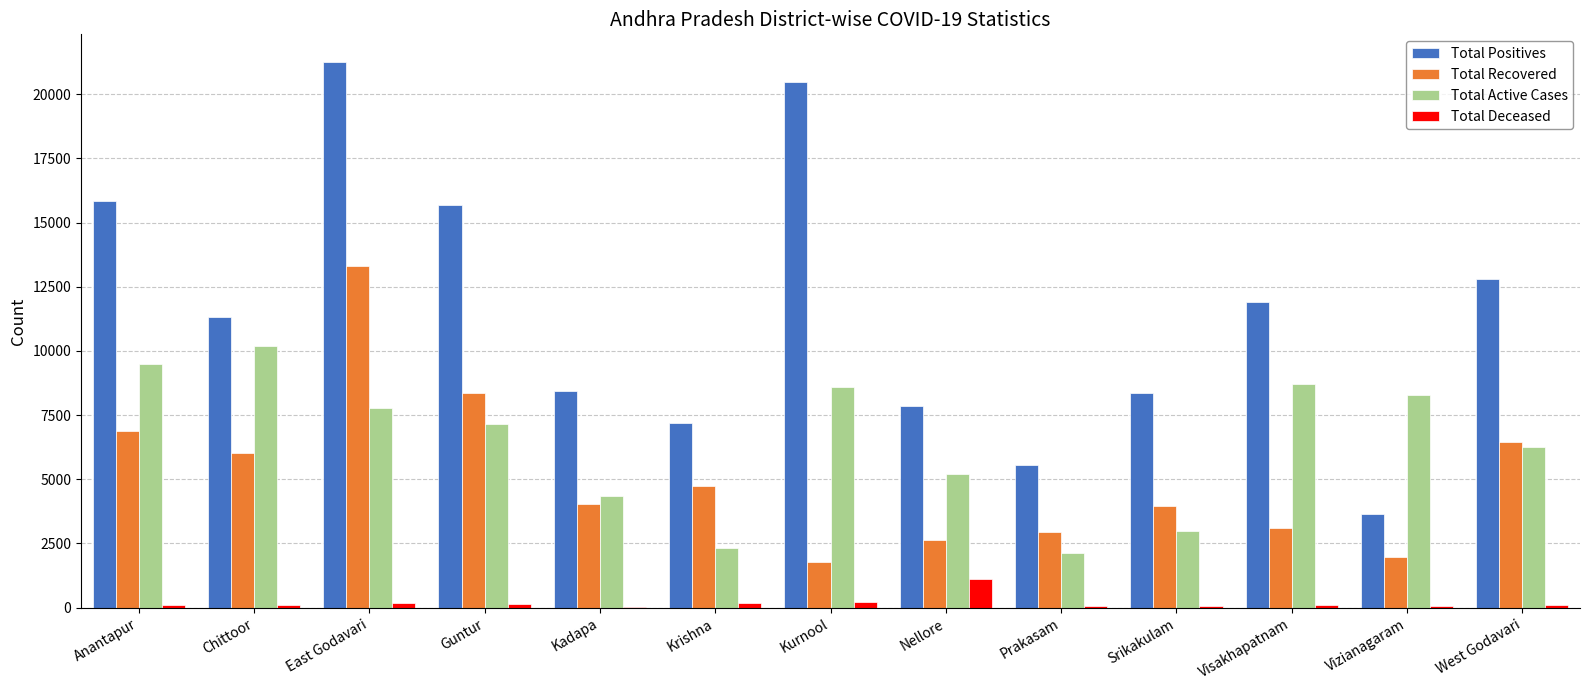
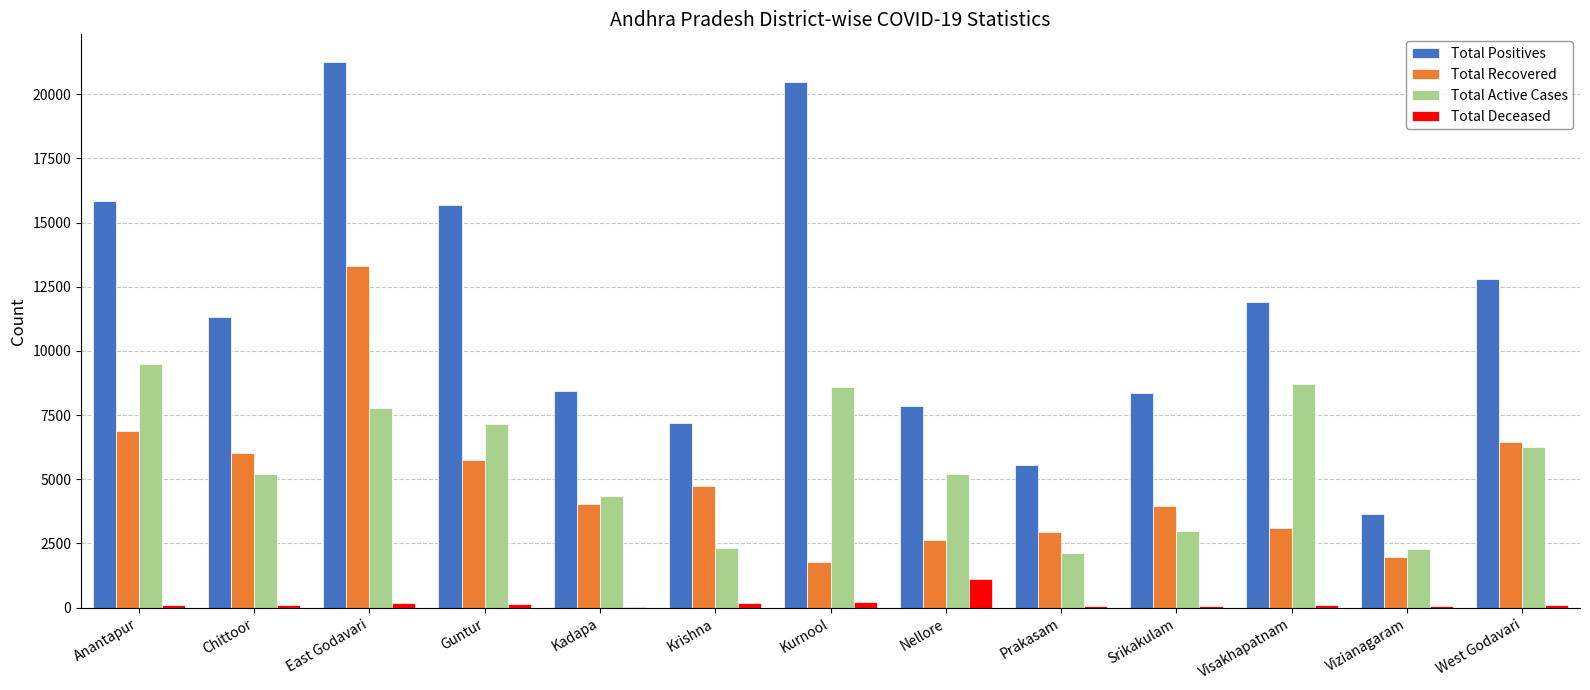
  {
    "Total Positives": {
      "Anantapur": 15800,
      "Chittoor": 11300,
      "East Godavari": 21300,
      "Guntur": 15700,
      "Kadapa": 8400,
      "Krishna": 7200,
      "Kurnool": 20500,
      "Nellore": 7900,
      "Prakasam": 5600,
      "Srikakulam": 8400,
      "Visakhapatnam": 11900,
      "Vizianagaram": 3600,
      "West Godavari": 12800
    },
    "Total Recovered": {
      "Anantapur": 6900,
      "Chittoor": 6000,
      "East Godavari": 13300,
-     "Guntur": 8400,
+     "Guntur": 5800,
      "Kadapa": 4000,
      "Krishna": 4700,
      "Kurnool": 1800,
      "Nellore": 2600,
      "Prakasam": 2900,
      "Srikakulam": 4000,
      "Visakhapatnam": 3100,
      "Vizianagaram": 2000,
      "West Godavari": 6500
    },
    "Total Active Cases": {
      "Anantapur": 9500,
-     "Chittoor": 10200,
+     "Chittoor": 5200,
      "East Godavari": 7800,
      "Guntur": 7200,
      "Kadapa": 4400,
      "Krishna": 2300,
      "Kurnool": 8600,
      "Nellore": 5200,
      "Prakasam": 2100,
      "Srikakulam": 3000,
      "Visakhapatnam": 8700,
-     "Vizianagaram": 8300,
+     "Vizianagaram": 2300,
      "West Godavari": 6200
    },
    "Total Deceased": {
      "Anantapur": 100,
      "Chittoor": 100,
      "East Godavari": 200,
      "Guntur": 100,
      "Krishna": 200,
      "Kurnool": 200,
      "Nellore": 1100,
      "Visakhapatnam": 100
    }
  }
